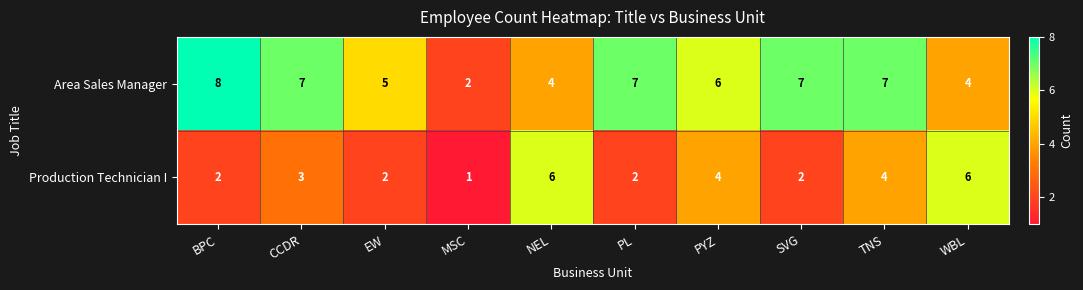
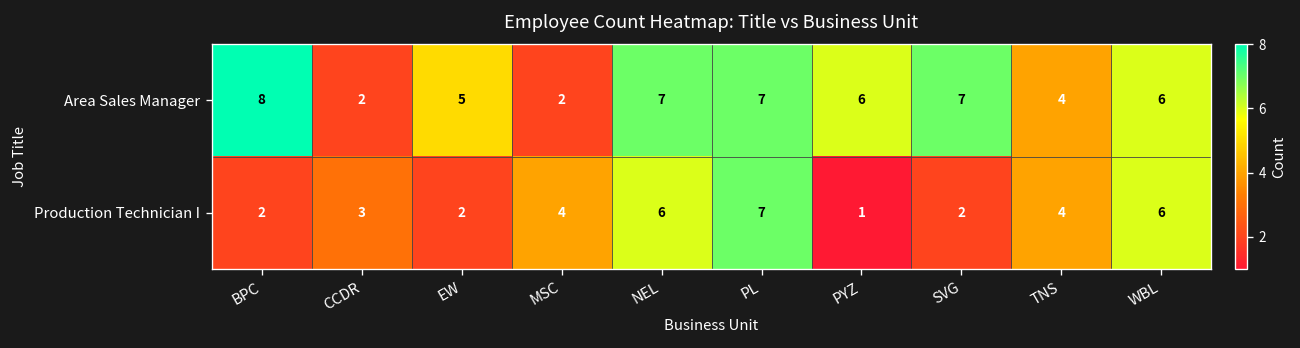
  {
    "Area Sales Manager": {
      "BPC": 8,
-     "CCDR": 7,
+     "CCDR": 2,
      "EW": 5,
      "MSC": 2,
-     "NEL": 4,
+     "NEL": 7,
      "PL": 7,
      "PYZ": 6,
      "SVG": 7,
-     "TNS": 7,
-     "WBL": 4
+     "TNS": 4,
+     "WBL": 6
    },
    "Production Technician I": {
      "BPC": 2,
      "CCDR": 3,
      "EW": 2,
-     "MSC": 1,
+     "MSC": 4,
      "NEL": 6,
-     "PL": 2,
-     "PYZ": 4,
+     "PL": 7,
+     "PYZ": 1,
      "SVG": 2,
      "TNS": 4,
      "WBL": 6
    }
  }
